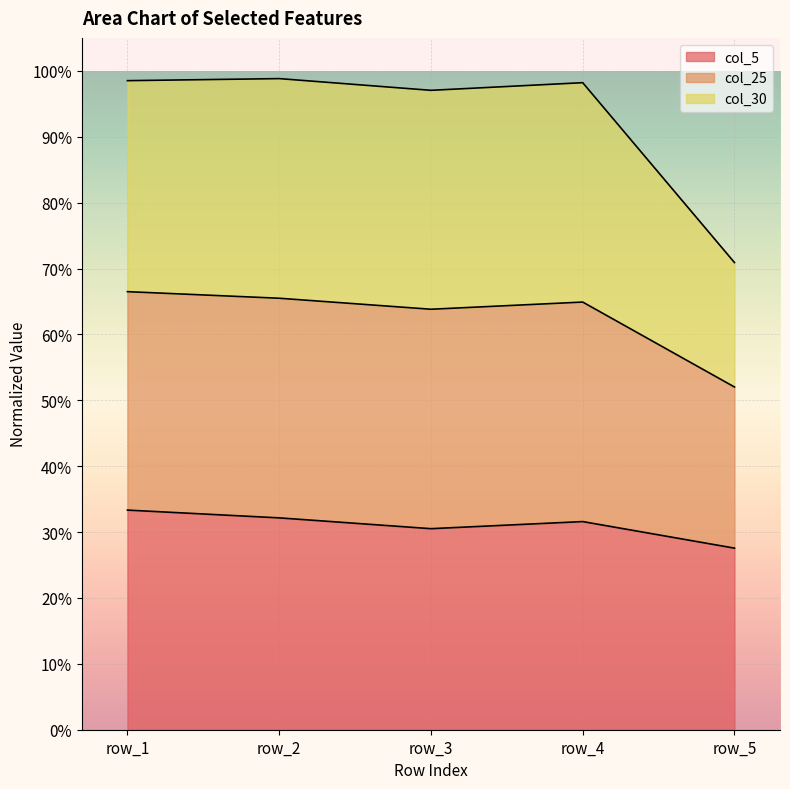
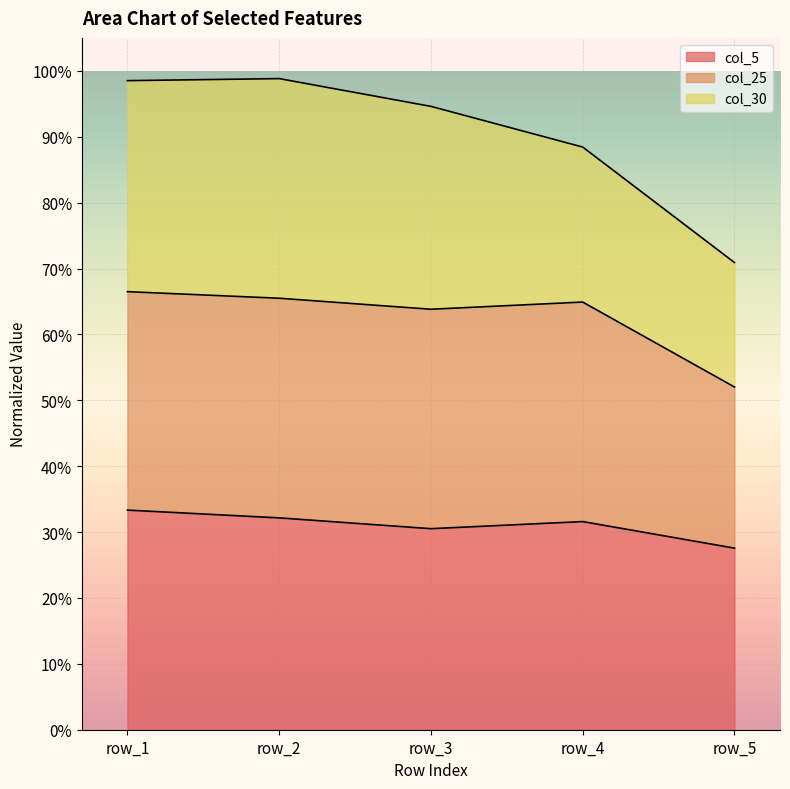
  {
    "col_30": {
      "row_1": "32%",
      "row_2": "33%",
-     "row_3": "33%",
-     "row_4": "33%",
+     "row_3": "31%",
+     "row_4": "24%",
      "row_5": "19%"
    }
  }
